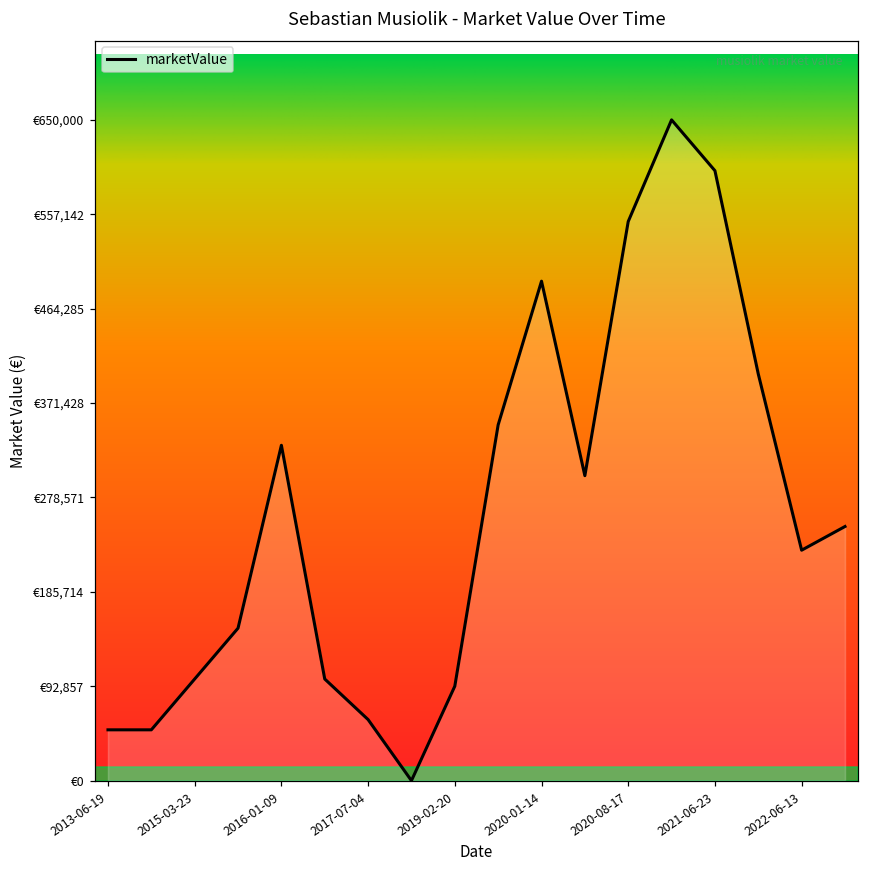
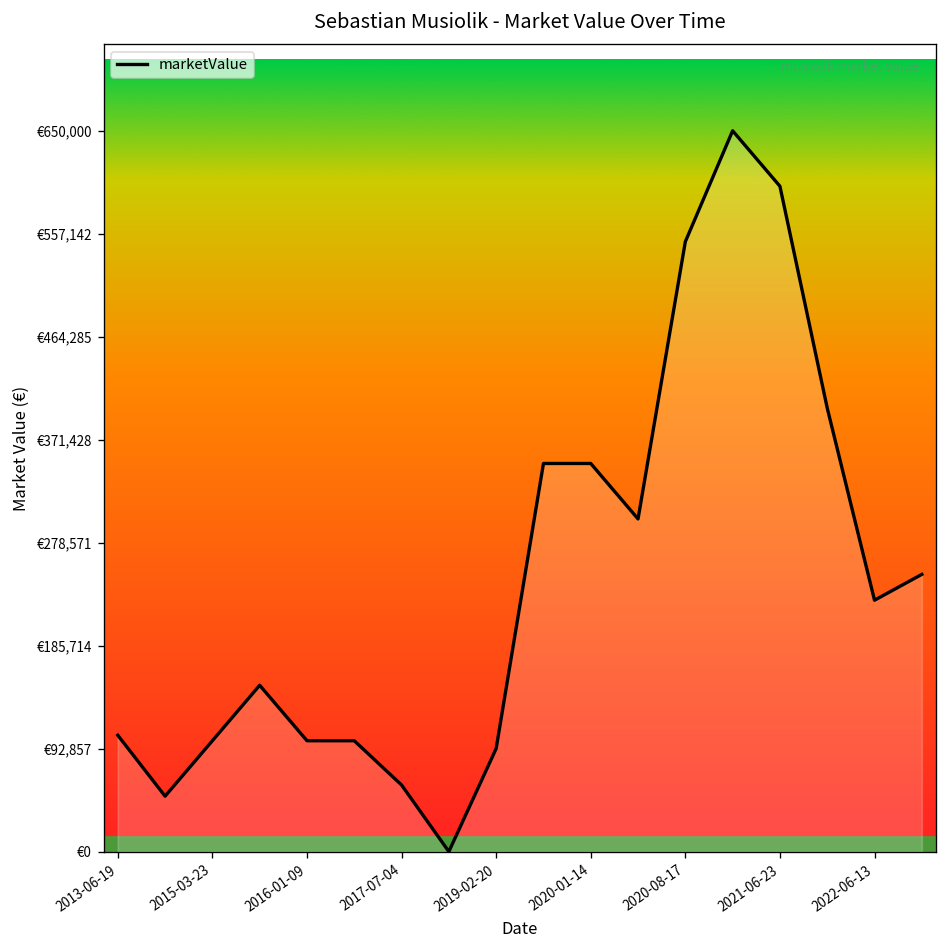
  {
-   "2013-06-19": "€50,000",
+   "2013-06-19": "€100,000",
    "2015-03-23": "€100,000",
-   "2016-01-09": "€330,000",
+   "2016-01-09": "€100,000",
    "2017-07-04": "€60,000",
    "2019-02-20": "€90,000",
-   "2020-01-14": "€490,000",
+   "2020-01-14": "€350,000",
    "2020-08-17": "€550,000",
    "2021-06-23": "€600,000",
    "2022-06-13": "€230,000"
  }
